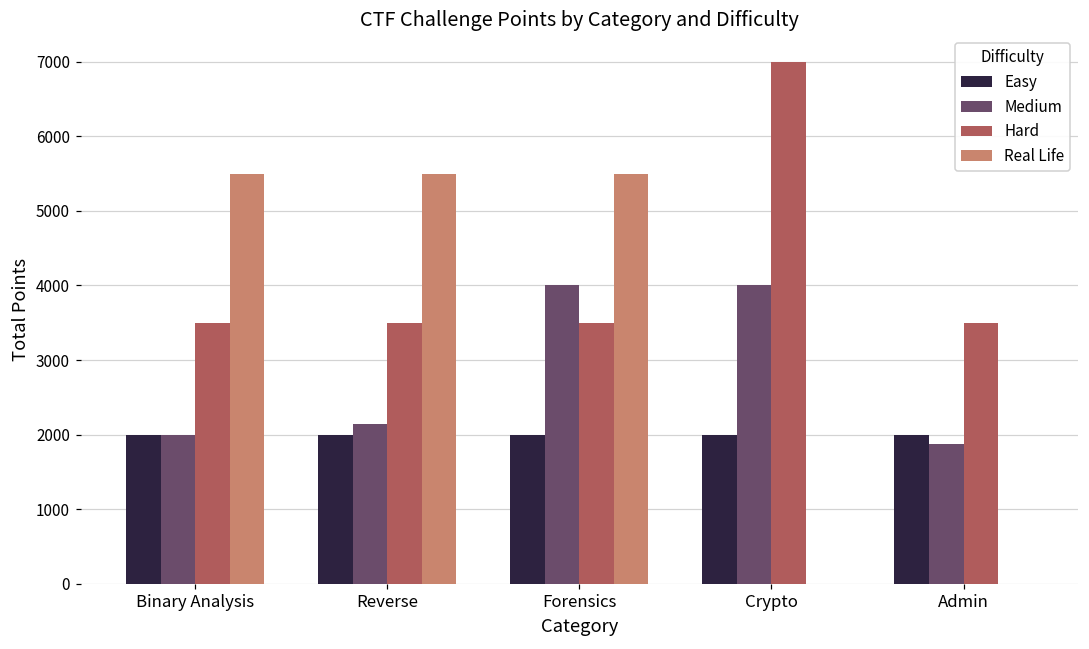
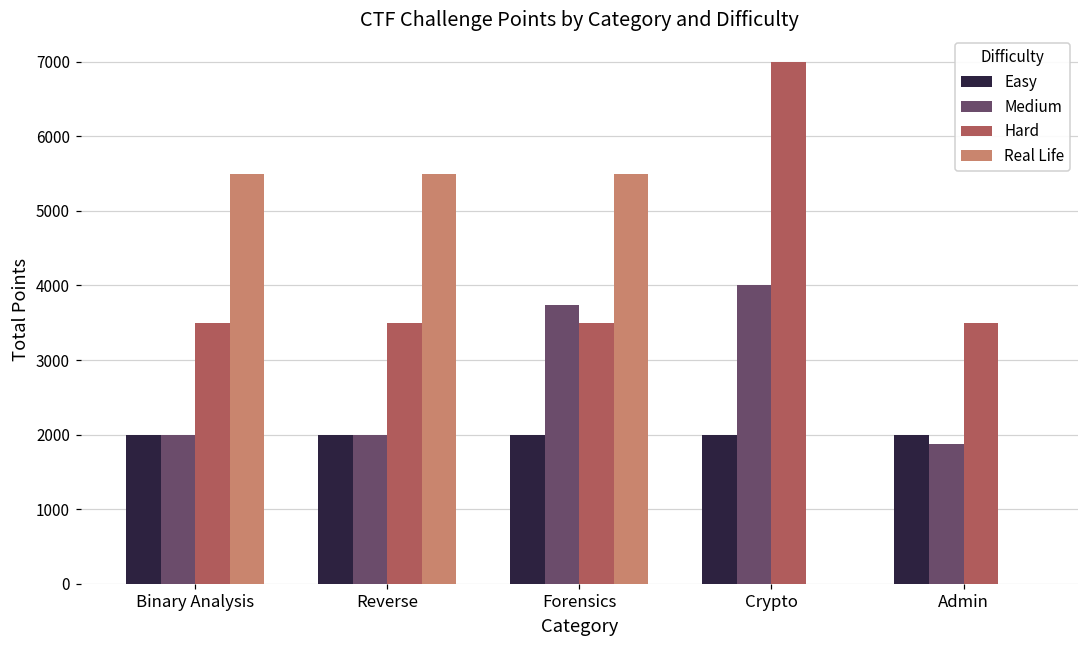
  {
    "Easy": {
      "Binary Analysis": 2000,
      "Reverse": 2000,
      "Forensics": 2000,
      "Crypto": 2000,
      "Admin": 2000
    },
    "Medium": {
      "Binary Analysis": 2000,
-     "Reverse": 2100,
-     "Forensics": 4000,
+     "Reverse": 2000,
+     "Forensics": 3700,
      "Crypto": 4000,
      "Admin": 1900
    }
  }
